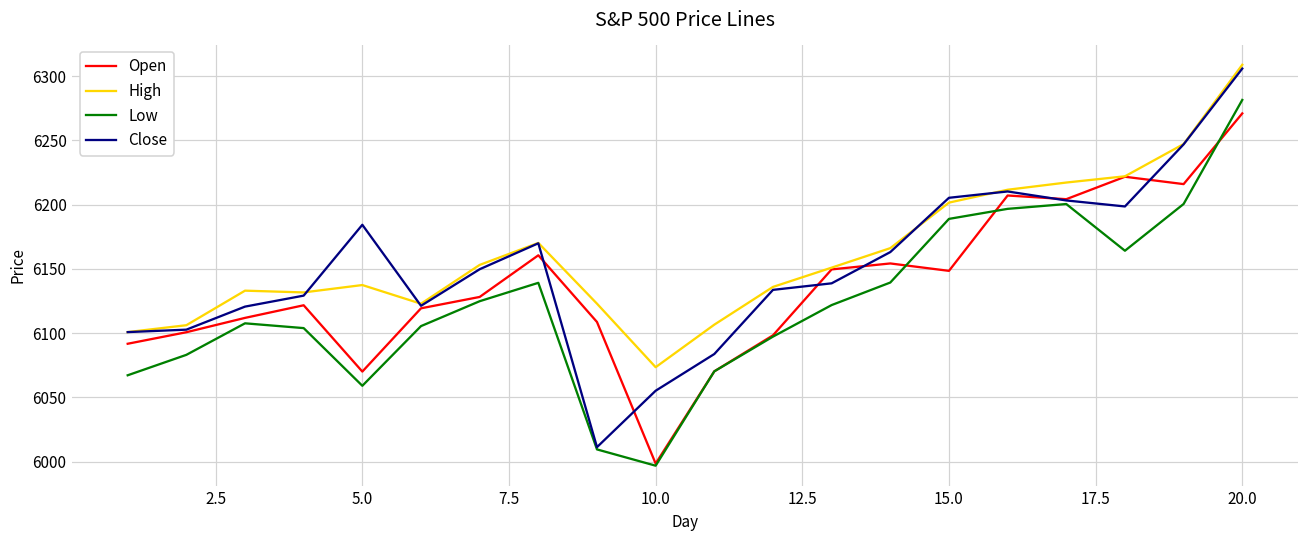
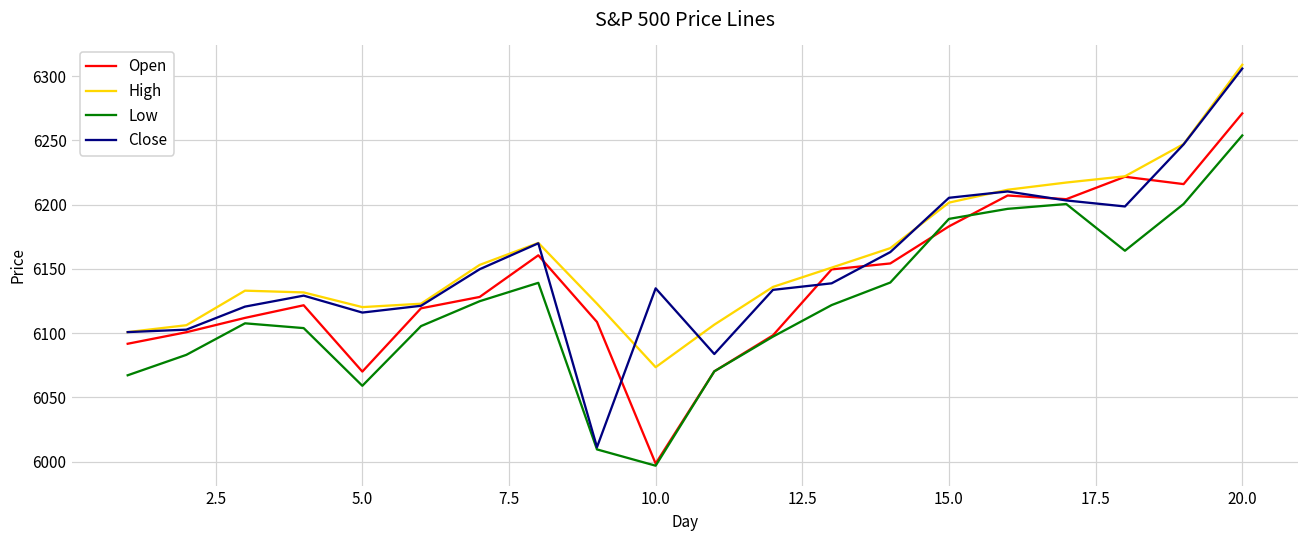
  {
    "Open": {
      "5.0": 6070,
-     "15.0": 6148,
+     "15.0": 6183,
      "20.0": 6271
    },
    "High": {
-     "5.0": 6137,
+     "5.0": 6120,
      "10.0": 6073,
      "15.0": 6202,
      "20.0": 6309
    },
    "Low": {
      "5.0": 6059,
      "15.0": 6189,
-     "20.0": 6281
+     "20.0": 6254
    },
    "Close": {
-     "5.0": 6184,
-     "10.0": 6055,
+     "5.0": 6116,
+     "10.0": 6135,
      "15.0": 6205,
      "20.0": 6306
    }
  }
